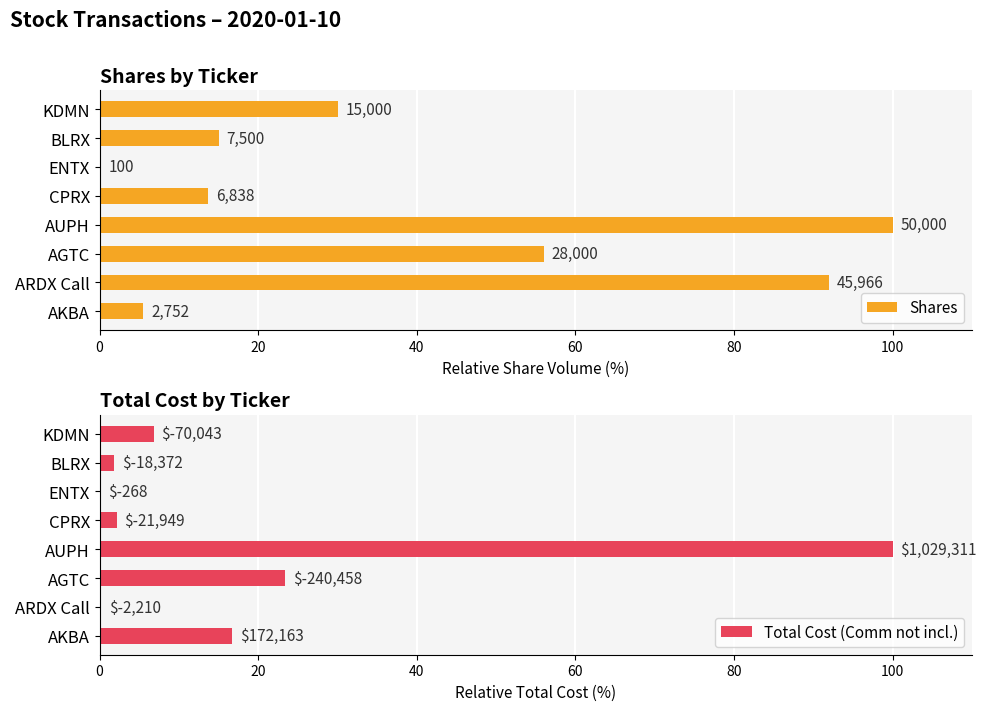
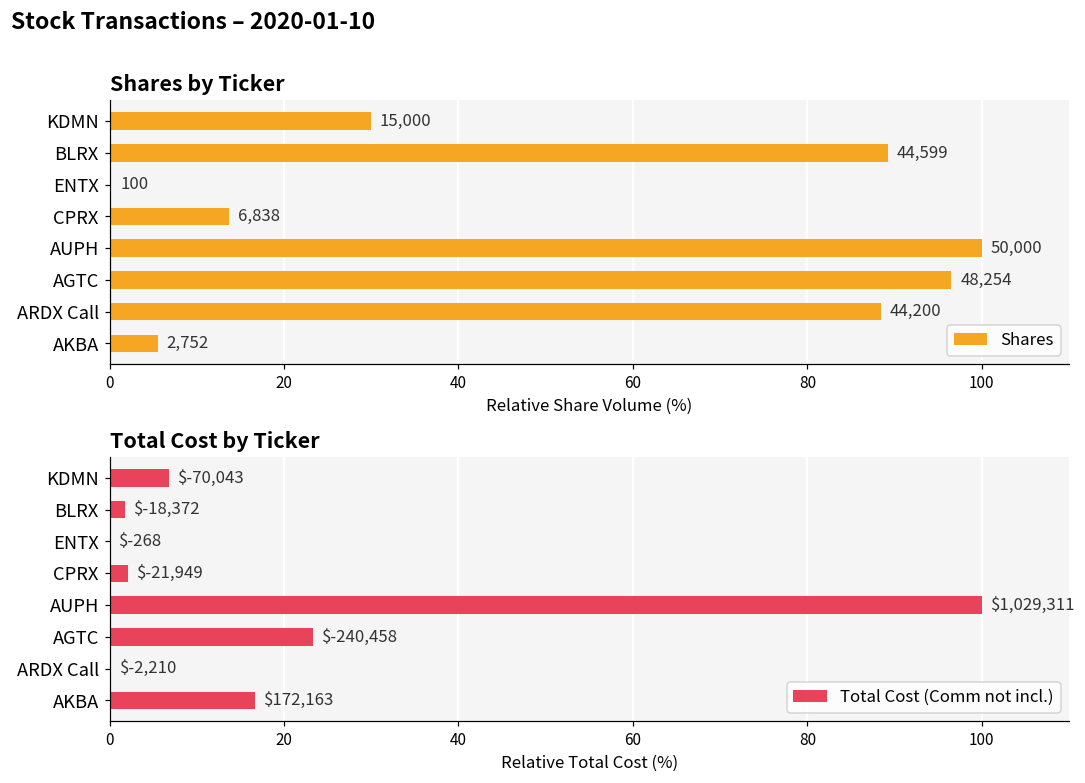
  {
    "Shares by Ticker": {
-     "BLRX": "7,500",
-     "AGTC": "28,000",
-     "ARDX Call": "45,966"
+     "BLRX": "44,599",
+     "AGTC": "48,254",
+     "ARDX Call": "44,200"
    }
  }
